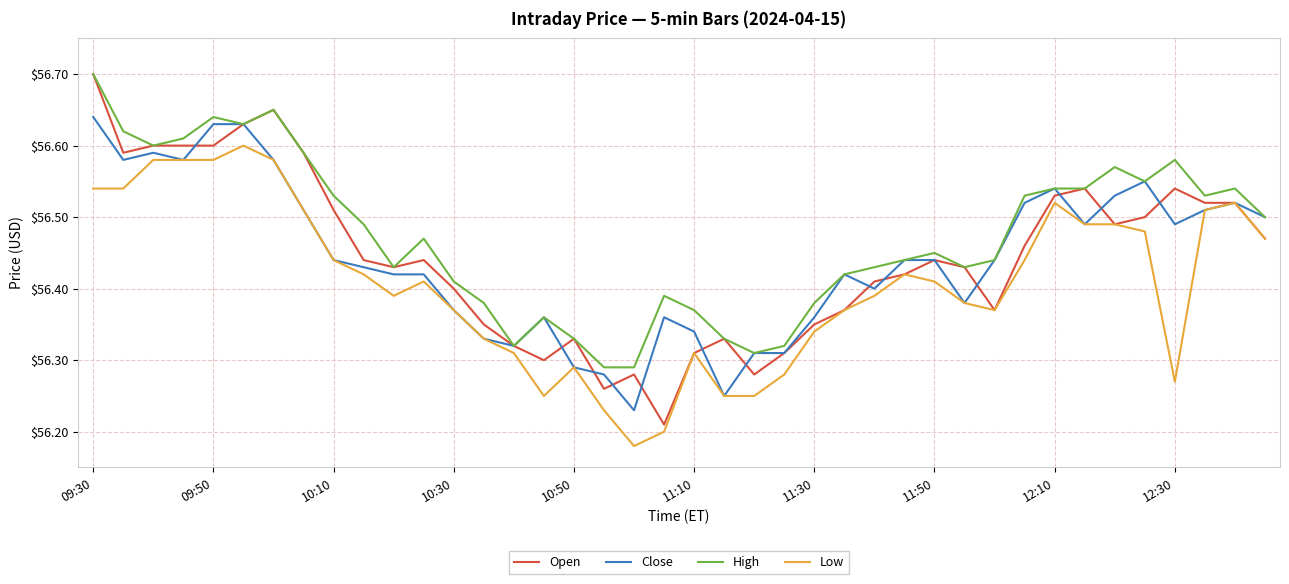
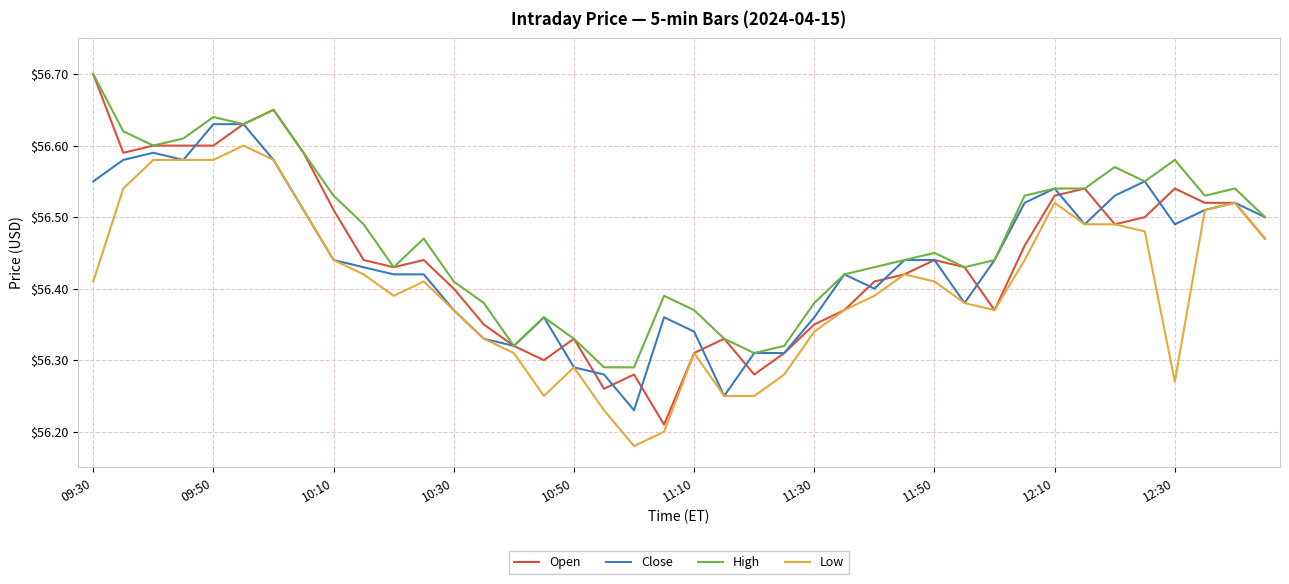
  {
    "Open": {
      "09:50": "$56.60",
      "10:10": "$56.51",
      "10:30": "$56.40",
      "11:30": "$56.35",
      "12:10": "$56.53",
      "12:30": "$56.54"
    },
    "Close": {
-     "09:30": "$56.64",
+     "09:30": "$56.55",
      "09:50": "$56.63",
      "11:10": "$56.34",
      "11:30": "$56.36",
      "12:30": "$56.49"
    },
    "High": {
      "09:50": "$56.64",
      "10:10": "$56.53",
      "10:30": "$56.41",
      "11:10": "$56.37",
      "11:30": "$56.38",
      "11:50": "$56.45",
      "12:30": "$56.58"
    },
    "Low": {
-     "09:30": "$56.54",
+     "09:30": "$56.41",
      "09:50": "$56.58",
      "11:30": "$56.34",
      "11:50": "$56.41",
      "12:10": "$56.52",
      "12:30": "$56.27"
    }
  }
